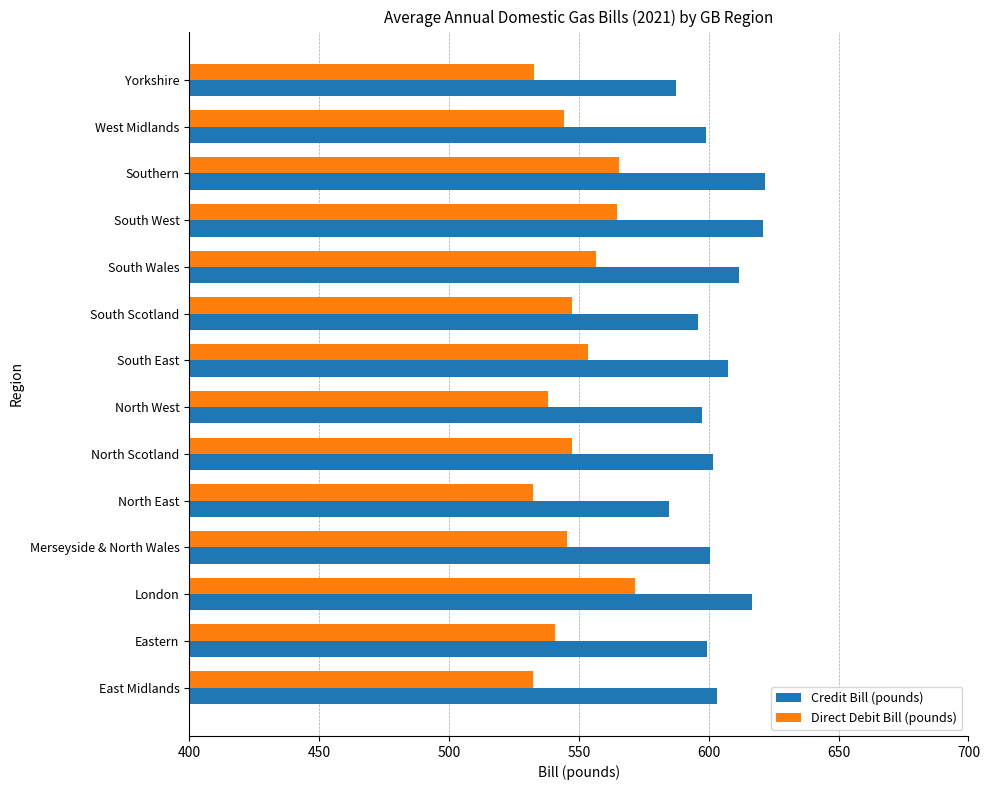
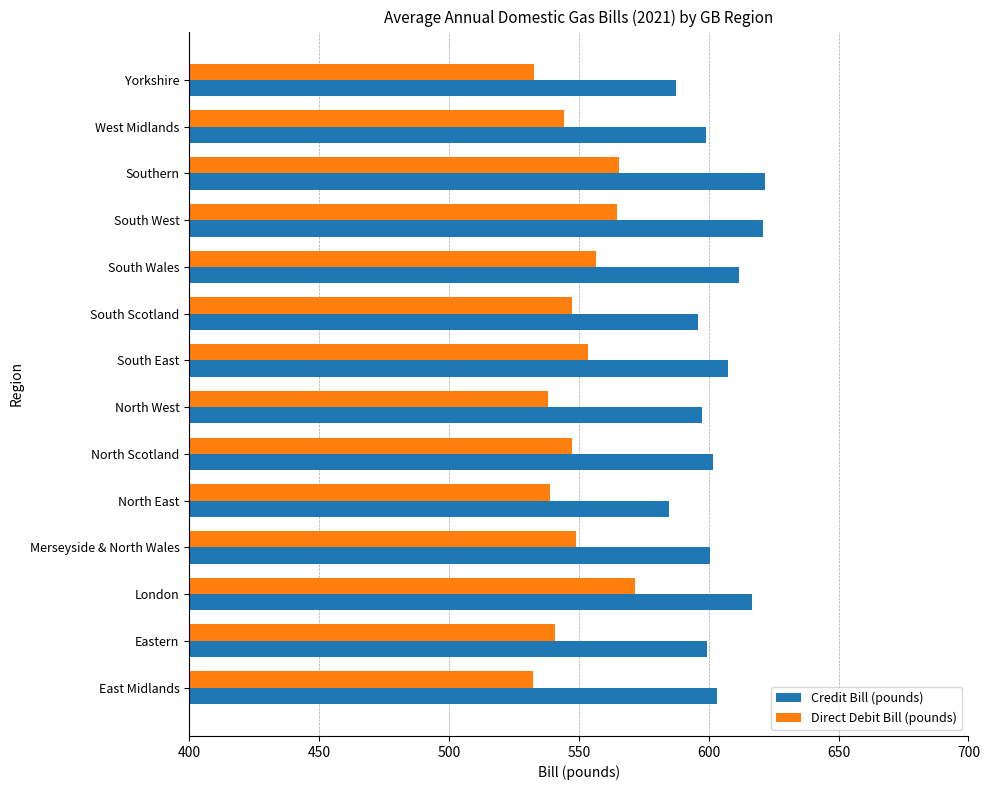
  {
    "Credit Bill (pounds)": {
      "Yorkshire": 587,
      "West Midlands": 599,
      "Southern": 622,
      "South West": 621,
      "South Wales": 612,
      "South Scotland": 596,
      "South East": 607,
      "North West": 598,
      "North Scotland": 601,
      "North East": 585,
      "Merseyside & North Wales": 601,
      "London": 617,
      "Eastern": 599,
      "East Midlands": 603
    },
    "Direct Debit Bill (pounds)": {
      "Yorkshire": 533,
      "West Midlands": 544,
      "Southern": 565,
      "South West": 565,
      "South Wales": 557,
      "South Scotland": 547,
      "South East": 554,
      "North West": 538,
      "North Scotland": 548,
-     "North East": 532,
-     "Merseyside & North Wales": 545,
+     "North East": 539,
+     "Merseyside & North Wales": 549,
      "London": 572,
      "Eastern": 541,
      "East Midlands": 532
    }
  }
